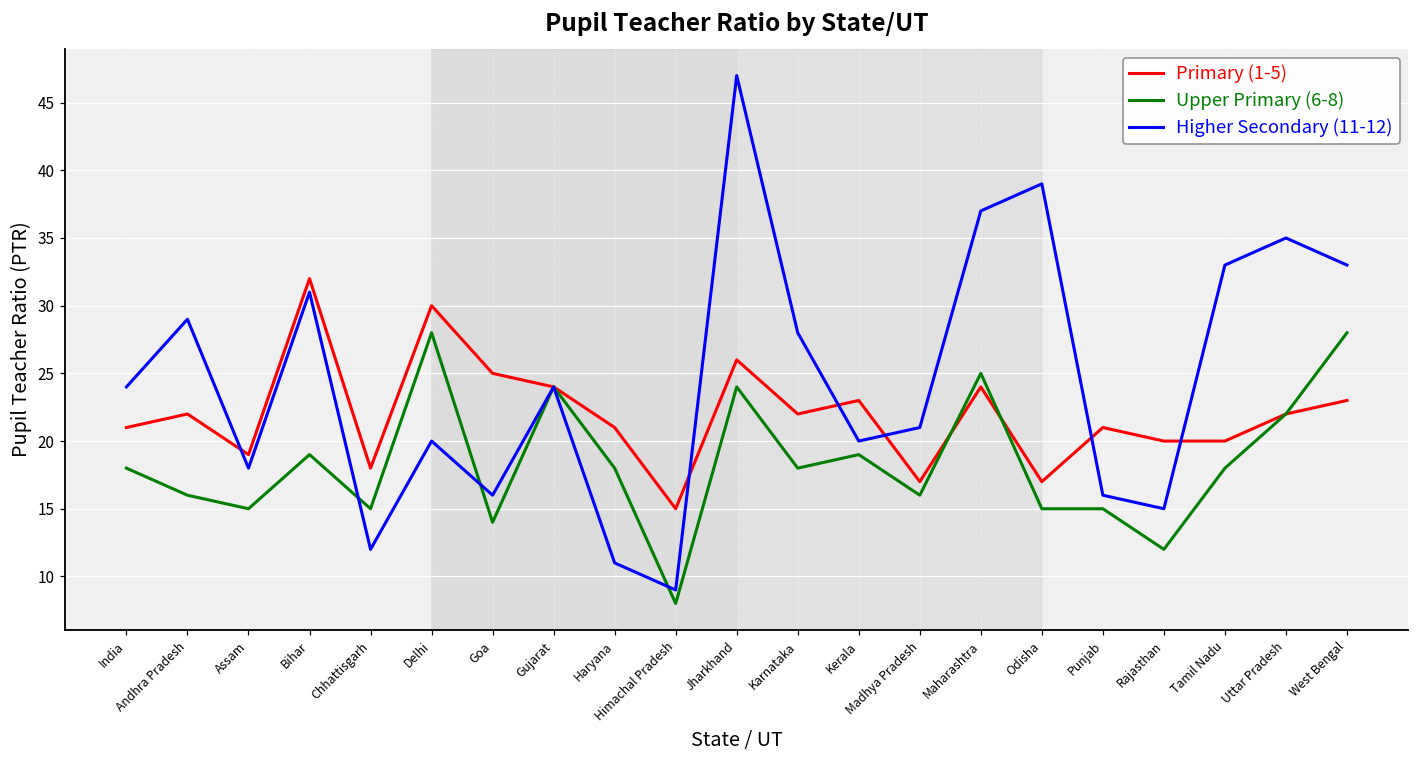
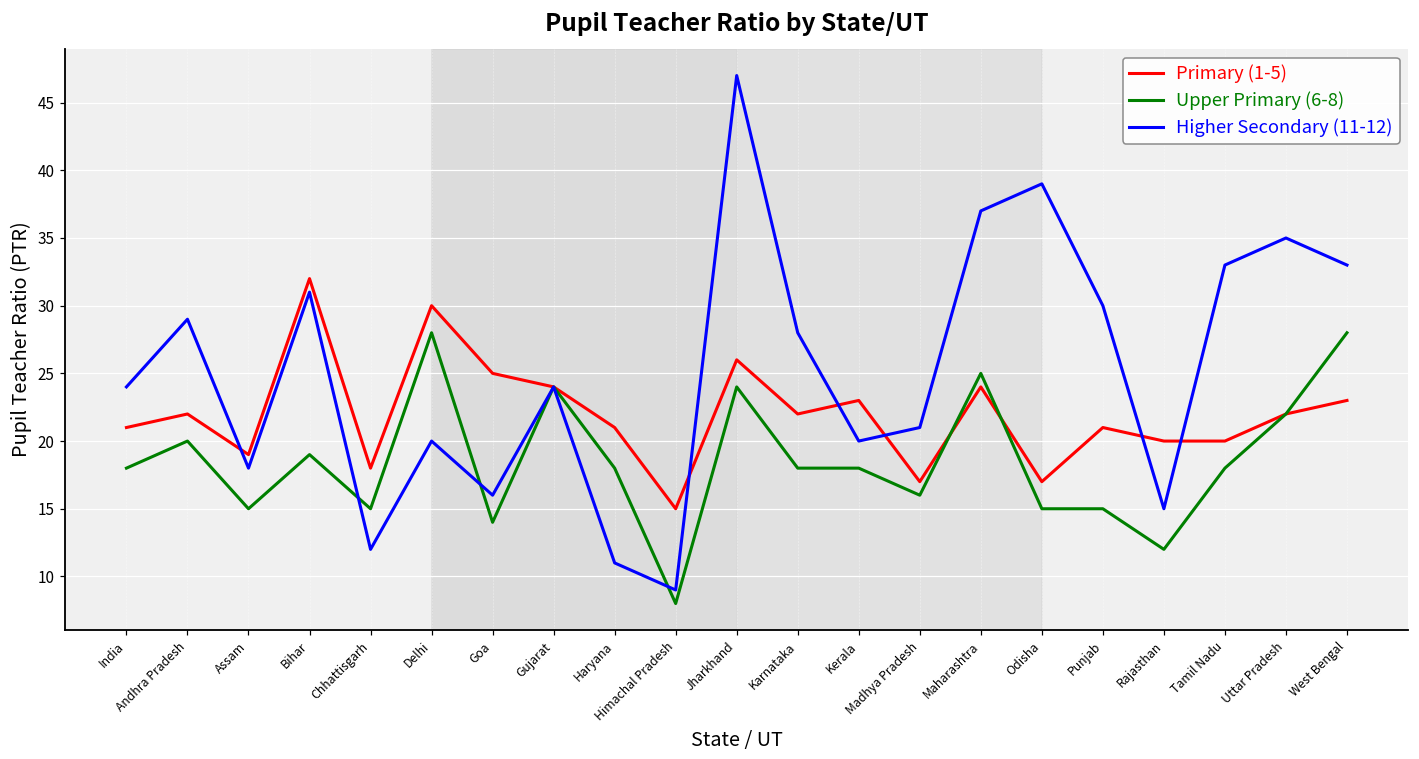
  {
    "Primary (1-5)": {
      "India": 21,
      "Andhra Pradesh": 22,
      "Assam": 19,
      "Bihar": 32,
      "Chhattisgarh": 18,
      "Delhi": 30,
      "Goa": 25,
      "Haryana": 21,
      "Himachal Pradesh": 15,
      "Jharkhand": 26,
      "Karnataka": 22,
      "Kerala": 23,
      "Madhya Pradesh": 17,
      "Maharashtra": 24,
      "Odisha": 17,
      "Punjab": 21,
      "Rajasthan": 20,
      "Tamil Nadu": 20,
      "West Bengal": 23
    },
    "Upper Primary (6-8)": {
      "India": 18,
-     "Andhra Pradesh": 16,
+     "Andhra Pradesh": 20,
      "Assam": 15,
      "Bihar": 19,
      "Chhattisgarh": 15,
      "Delhi": 28,
      "Goa": 14,
      "Haryana": 18,
      "Himachal Pradesh": 8,
      "Jharkhand": 24,
      "Karnataka": 18,
-     "Kerala": 19,
+     "Kerala": 18,
      "Madhya Pradesh": 16,
      "Maharashtra": 25,
      "Odisha": 15,
      "Punjab": 15,
      "Rajasthan": 12,
      "Tamil Nadu": 18,
      "West Bengal": 28
    },
    "Higher Secondary (11-12)": {
      "India": 24,
      "Andhra Pradesh": 29,
      "Assam": 18,
      "Bihar": 31,
      "Chhattisgarh": 12,
      "Delhi": 20,
      "Goa": 16,
      "Haryana": 11,
      "Himachal Pradesh": 9,
      "Jharkhand": 47,
      "Karnataka": 28,
      "Kerala": 20,
      "Madhya Pradesh": 21,
      "Maharashtra": 37,
      "Odisha": 39,
-     "Punjab": 16,
+     "Punjab": 30,
      "Rajasthan": 15,
      "Tamil Nadu": 33,
      "Uttar Pradesh": 35,
      "West Bengal": 33
    }
  }
